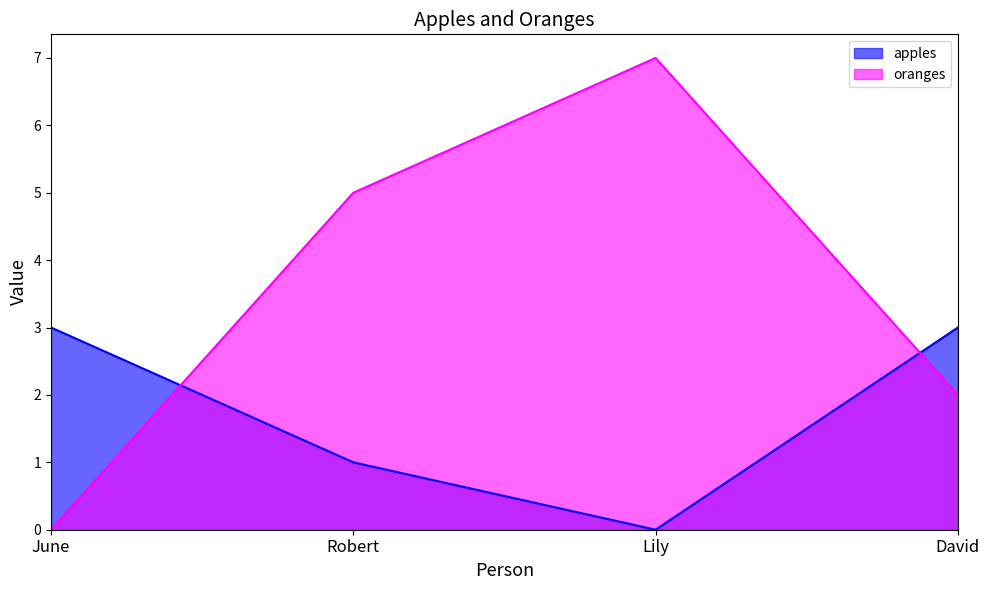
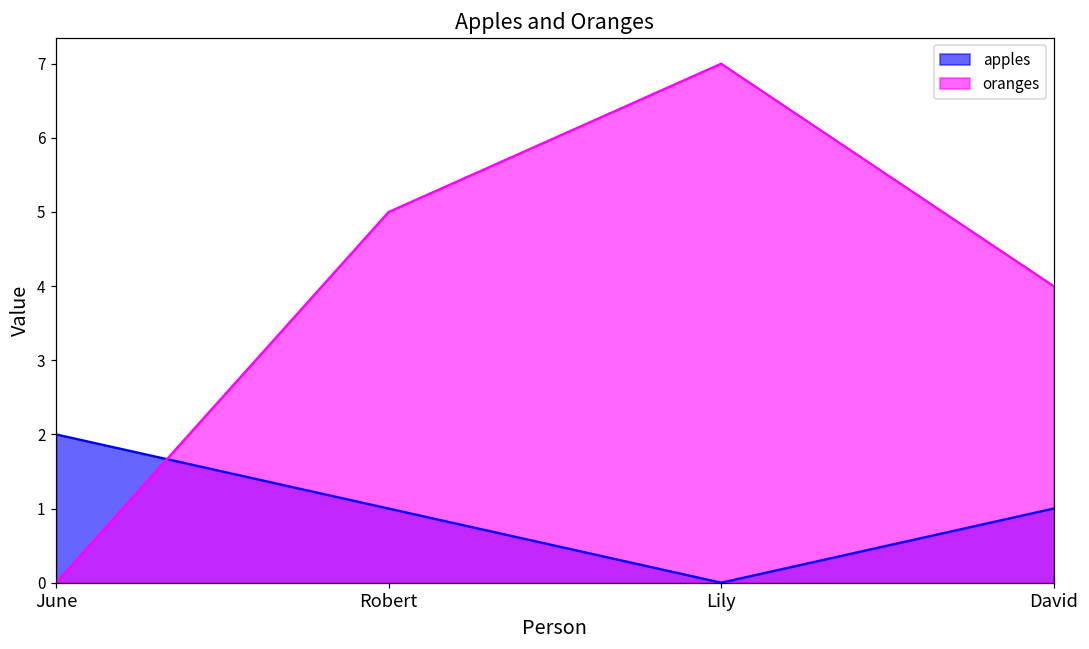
  {
    "apples": {
-     "June": 3,
+     "June": 2,
      "Robert": 1,
      "Lily": 0,
-     "David": 3
+     "David": 1
    },
    "oranges": {
      "June": 0,
      "Robert": 5,
      "Lily": 7,
-     "David": 2
+     "David": 4
    }
  }
